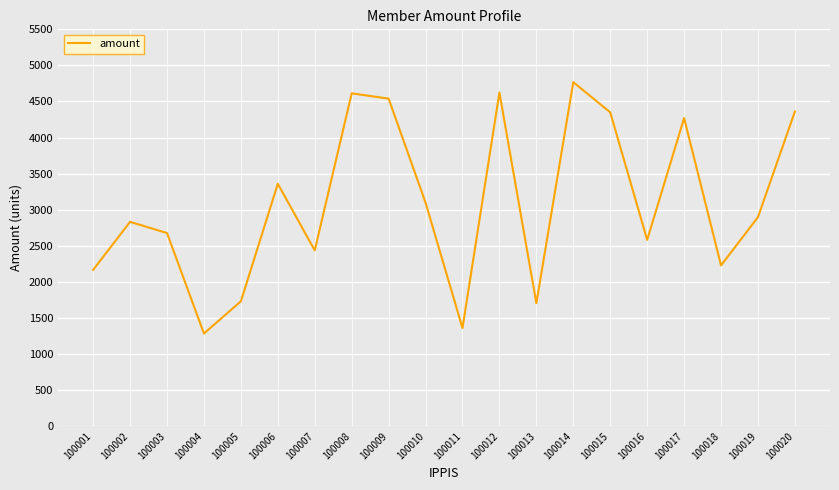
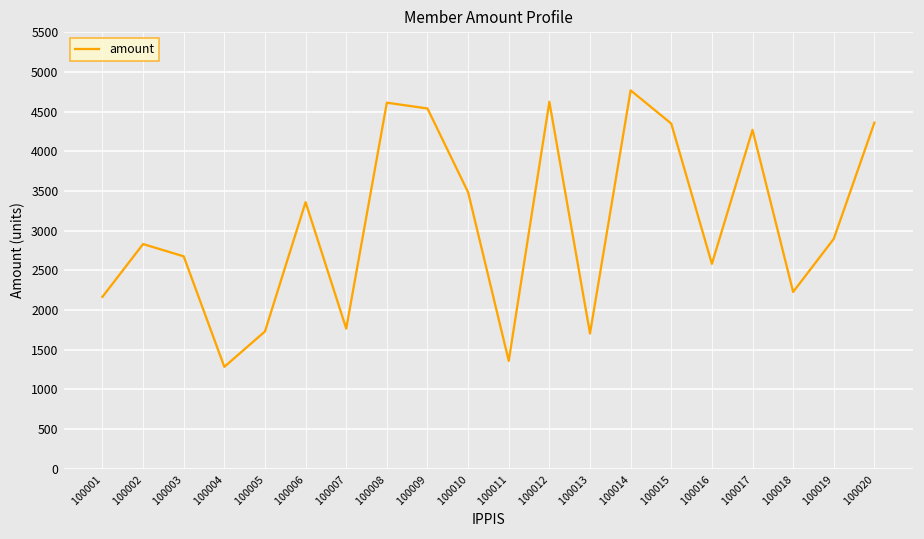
  {
    "100001": 2200,
    "100002": 2800,
    "100003": 2700,
    "100004": 1300,
    "100005": 1700,
    "100006": 3400,
-   "100007": 2400,
+   "100007": 1800,
    "100008": 4600,
    "100009": 4500,
-   "100010": 3100,
+   "100010": 3500,
    "100011": 1400,
    "100012": 4600,
    "100013": 1700,
    "100014": 4800,
    "100015": 4300,
    "100016": 2600,
    "100017": 4300,
    "100018": 2200,
    "100019": 2900,
    "100020": 4400
  }
